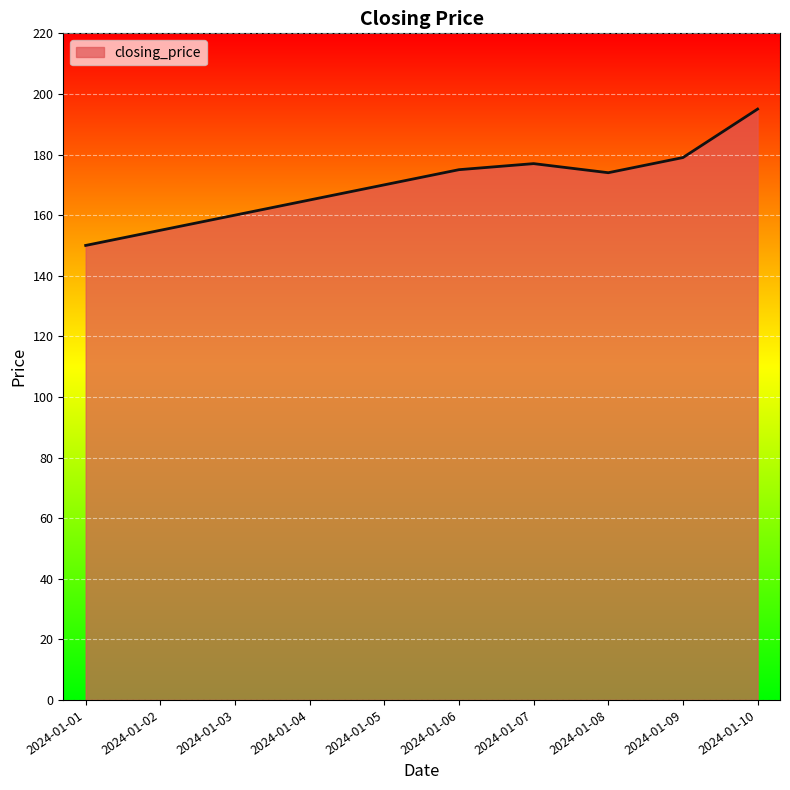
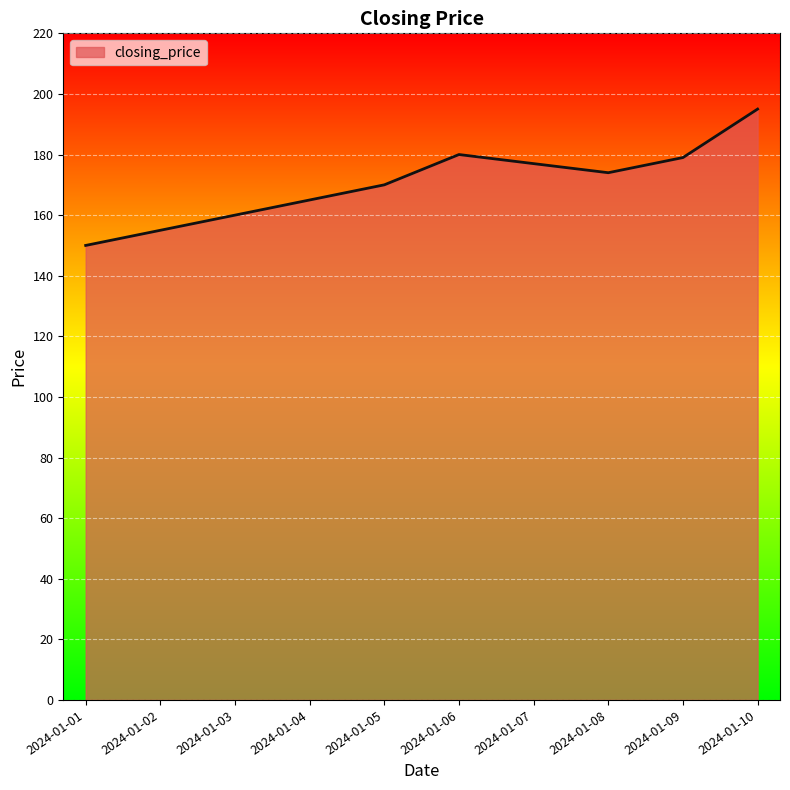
  {
    "2024-01-01": 150,
    "2024-01-02": 155,
    "2024-01-03": 160,
    "2024-01-04": 165,
    "2024-01-05": 170,
-   "2024-01-06": 175,
+   "2024-01-06": 180,
    "2024-01-07": 177,
    "2024-01-08": 174,
    "2024-01-09": 179,
    "2024-01-10": 195
  }
